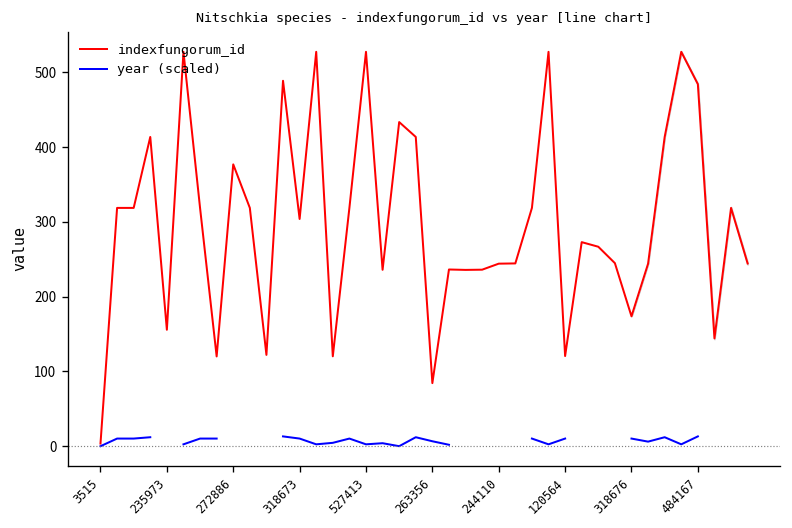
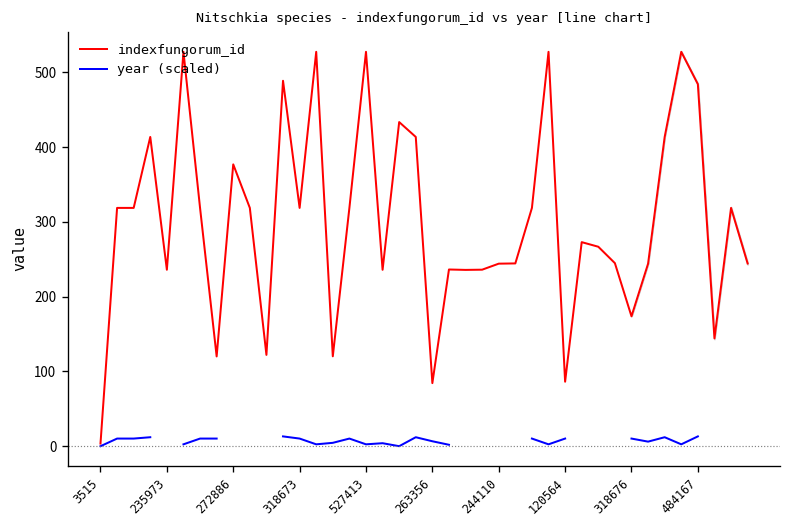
  {
    "indexfungorum_id": {
-     "235973": 160,
+     "235973": 240,
      "272886": 380,
-     "318673": 300,
+     "318673": 320,
      "527413": 530,
      "263356": 80,
      "244110": 240,
-     "120564": 120
+     "120564": 90
    },
    "year (scaled)": {
      "318673": 10,
      "527413": 0,
      "263356": 10,
      "244110": 10,
      "120564": 10,
      "318676": 10,
      "484167": 10
    }
  }
